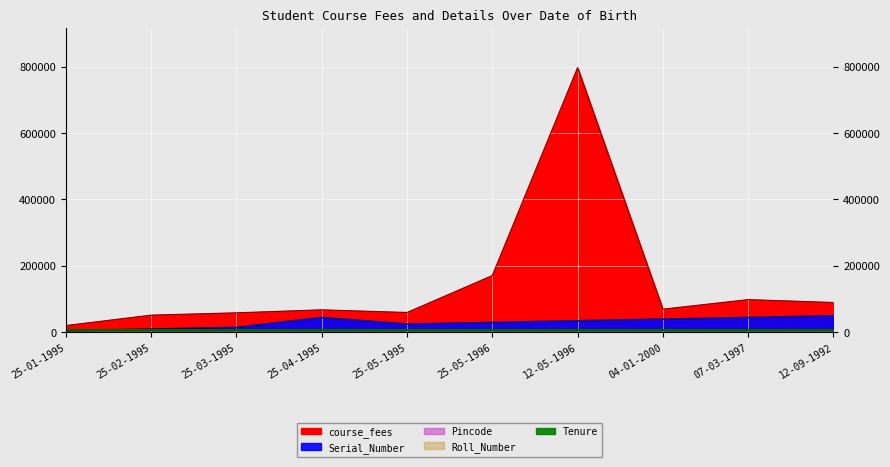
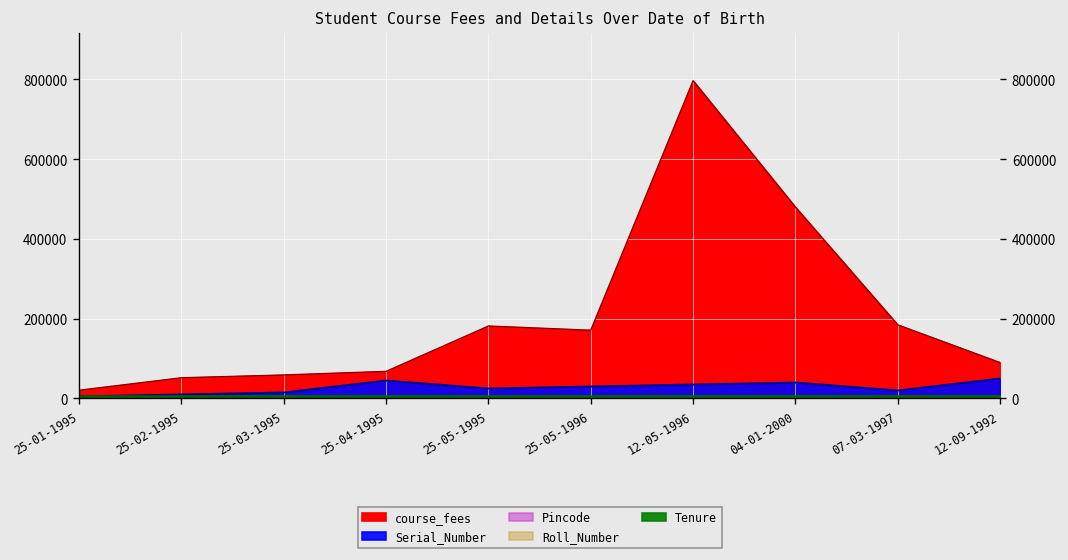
  {
    "course_fees": {
      "25-01-1995": 20000,
      "25-02-1995": 50000,
      "25-03-1995": 60000,
      "25-04-1995": 70000,
-     "25-05-1995": 60000,
+     "25-05-1995": 180000,
      "25-05-1996": 170000,
      "12-05-1996": 800000,
-     "04-01-2000": 70000,
-     "07-03-1997": 100000,
+     "04-01-2000": 480000,
+     "07-03-1997": 180000,
      "12-09-1992": 90000
    },
    "Serial_Number": {
      "25-03-1995": 20000,
      "25-04-1995": 50000,
      "25-05-1995": 30000,
      "25-05-1996": 30000,
      "12-05-1996": 40000,
      "04-01-2000": 40000,
-     "07-03-1997": 50000,
+     "07-03-1997": 20000,
      "12-09-1992": 50000
    }
  }
